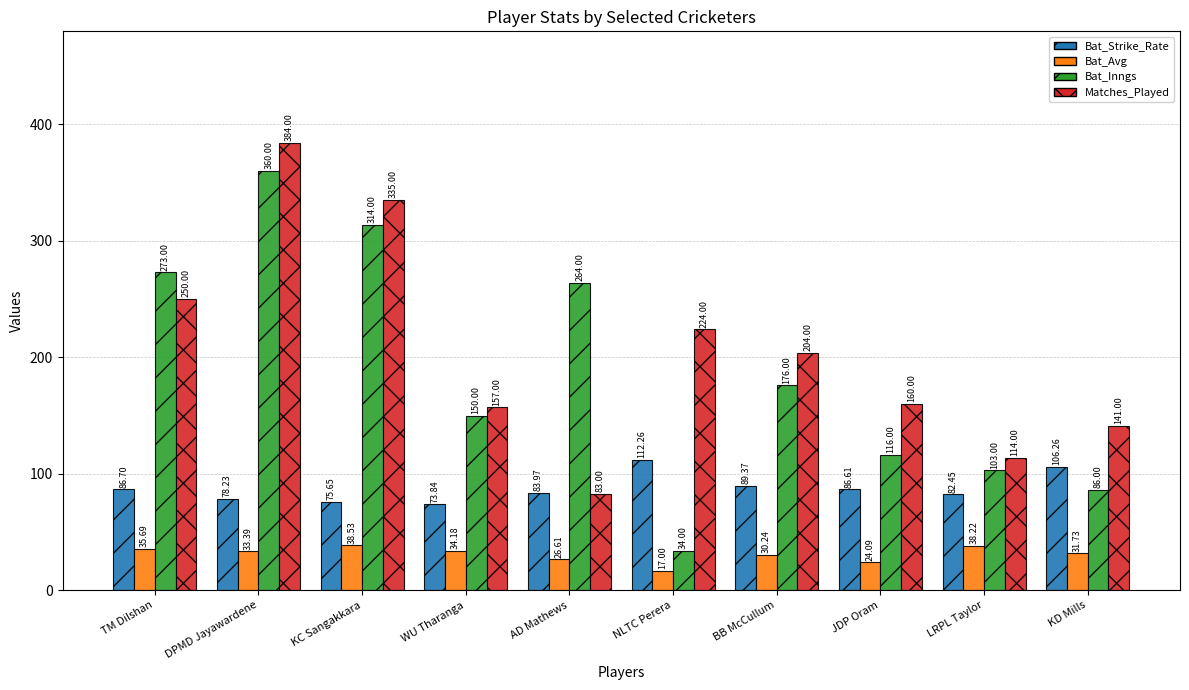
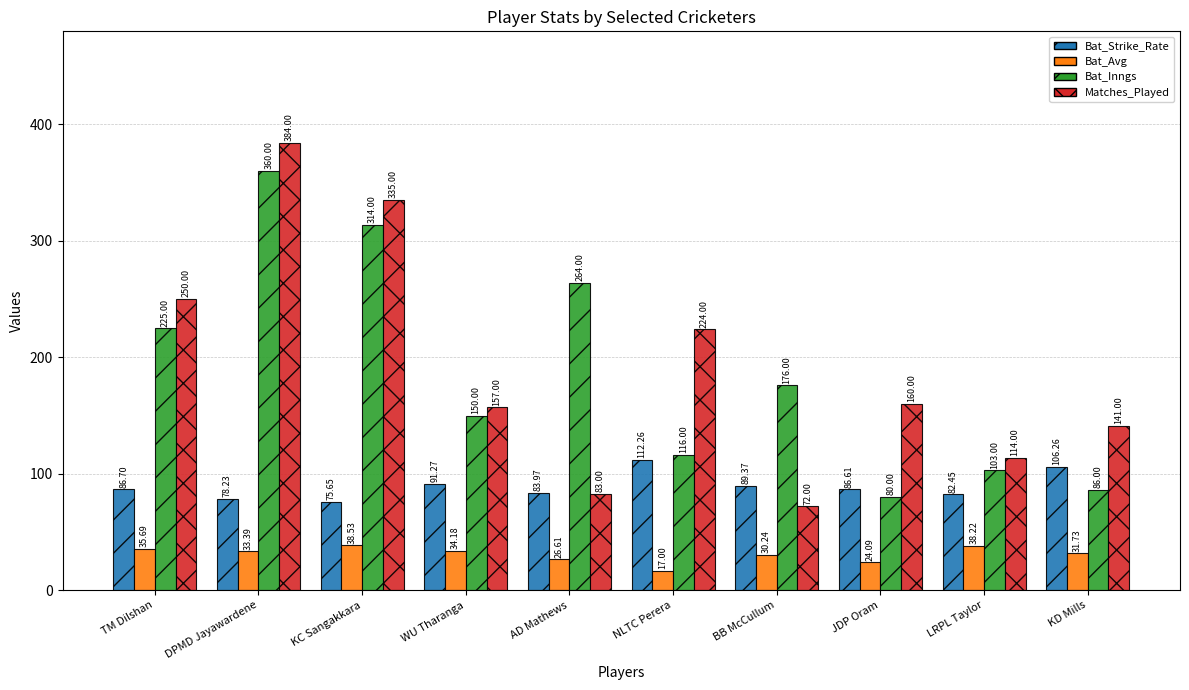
  {
    "Bat_Strike_Rate": {
      "TM Dilshan": 86.70,
      "DPMD Jayawardene": 78.23,
      "KC Sangakkara": 75.65,
-     "WU Tharanga": 73.84,
+     "WU Tharanga": 91.27,
      "AD Mathews": 83.97,
      "NLTC Perera": 112.26,
      "BB McCullum": 89.37,
      "JDP Oram": 86.61,
      "LRPL Taylor": 82.45,
      "KD Mills": 106.26
    },
    "Bat_Avg": {
      "TM Dilshan": 35.69,
      "DPMD Jayawardene": 33.39,
      "KC Sangakkara": 38.53,
      "WU Tharanga": 34.18,
      "AD Mathews": 26.61,
      "NLTC Perera": 17.00,
      "BB McCullum": 30.24,
      "JDP Oram": 24.09,
      "LRPL Taylor": 38.22,
      "KD Mills": 31.73
    },
    "Bat_Inngs": {
-     "TM Dilshan": 273.00,
+     "TM Dilshan": 225.00,
      "DPMD Jayawardene": 360.00,
      "KC Sangakkara": 314.00,
      "WU Tharanga": 150.00,
      "AD Mathews": 264.00,
-     "NLTC Perera": 34.00,
+     "NLTC Perera": 116.00,
      "BB McCullum": 176.00,
-     "JDP Oram": 116.00,
+     "JDP Oram": 80.00,
      "LRPL Taylor": 103.00,
      "KD Mills": 86.00
    },
    "Matches_Played": {
      "TM Dilshan": 250.00,
      "DPMD Jayawardene": 384.00,
      "KC Sangakkara": 335.00,
      "WU Tharanga": 157.00,
      "AD Mathews": 83.00,
      "NLTC Perera": 224.00,
-     "BB McCullum": 204.00,
+     "BB McCullum": 72.00,
      "JDP Oram": 160.00,
      "LRPL Taylor": 114.00,
      "KD Mills": 141.00
    }
  }
